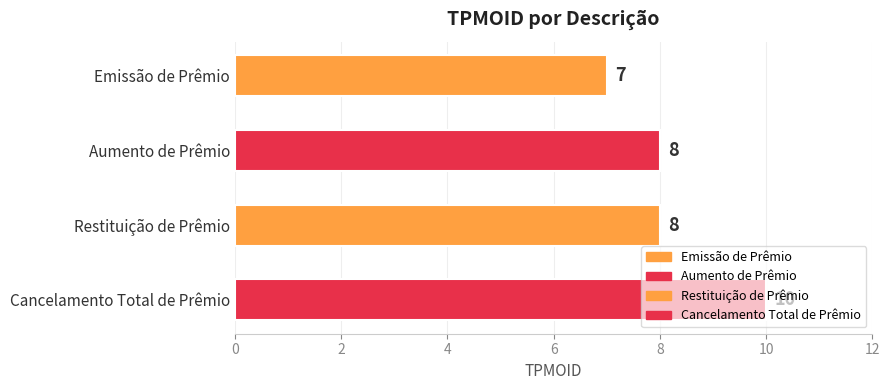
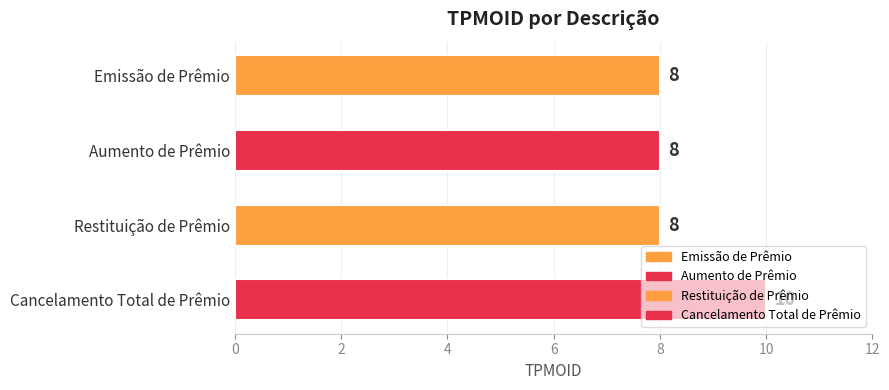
  {
-   "Emissão de Prêmio": 7,
+   "Emissão de Prêmio": 8,
    "Aumento de Prêmio": 8,
    "Restituição de Prêmio": 8
  }
